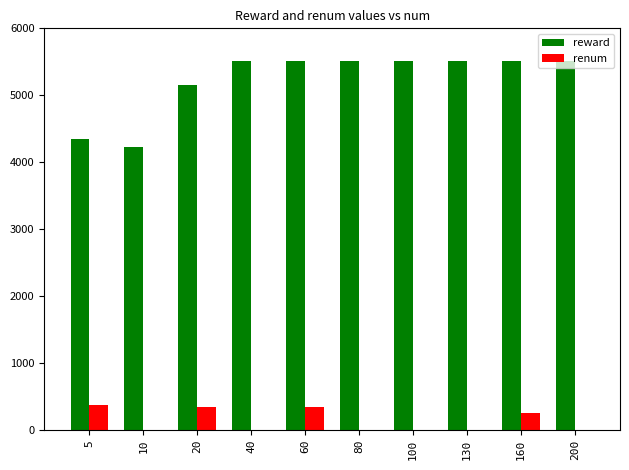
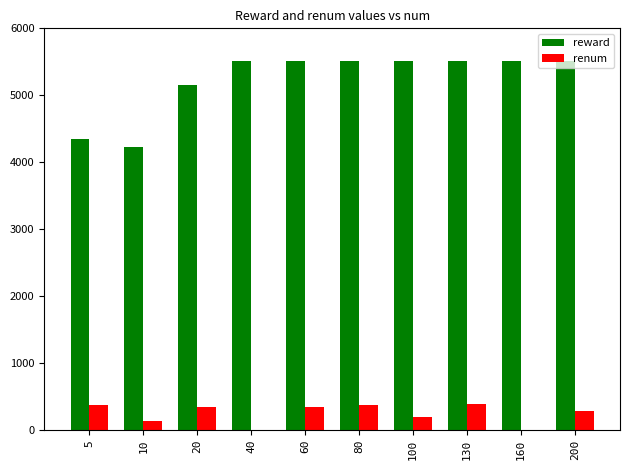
  {
    "reward": {
      "5": 4400,
      "10": 4200,
      "20": 5200,
      "40": 5500,
      "60": 5500,
      "80": 5500,
      "100": 5500,
      "130": 5500,
      "160": 5500
    },
    "renum": {
      "5": 400,
-     "10": 0,
+     "10": 100,
      "20": 300,
      "60": 300,
-     "80": 0,
-     "100": 0,
-     "130": 0,
-     "160": 300,
-     "200": 0
+     "80": 400,
+     "100": 200,
+     "130": 400,
+     "160": 0,
+     "200": 300
    }
  }
